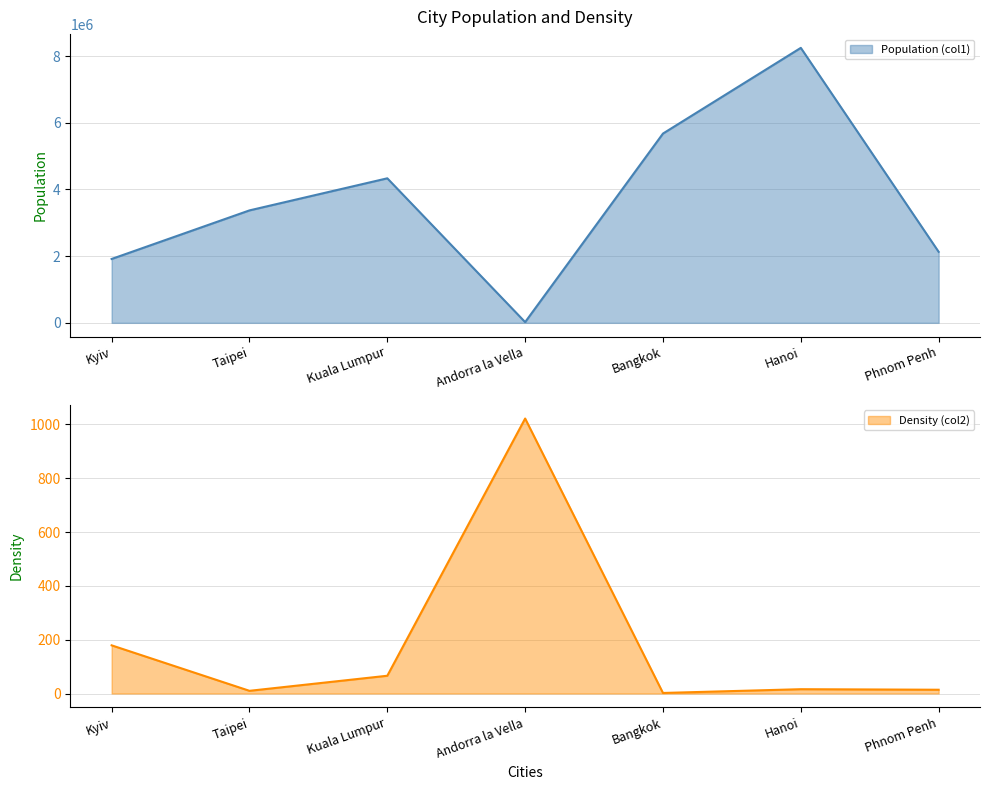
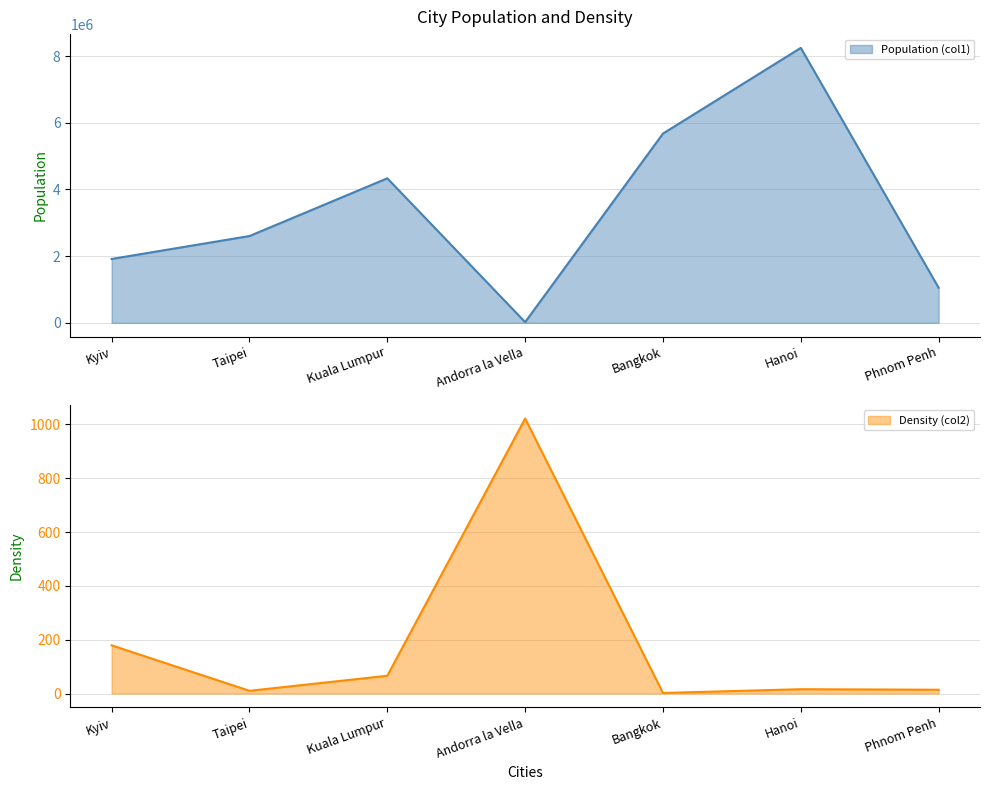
  {
    "City Population and Density": {
      "Kyiv": 1900000,
-     "Taipei": 3400000,
+     "Taipei": 2600000,
      "Kuala Lumpur": 4300000,
      "Andorra la Vella": 0,
      "Bangkok": 5700000,
      "Hanoi": 8200000,
-     "Phnom Penh": 2100000
+     "Phnom Penh": 1100000
    }
  }
